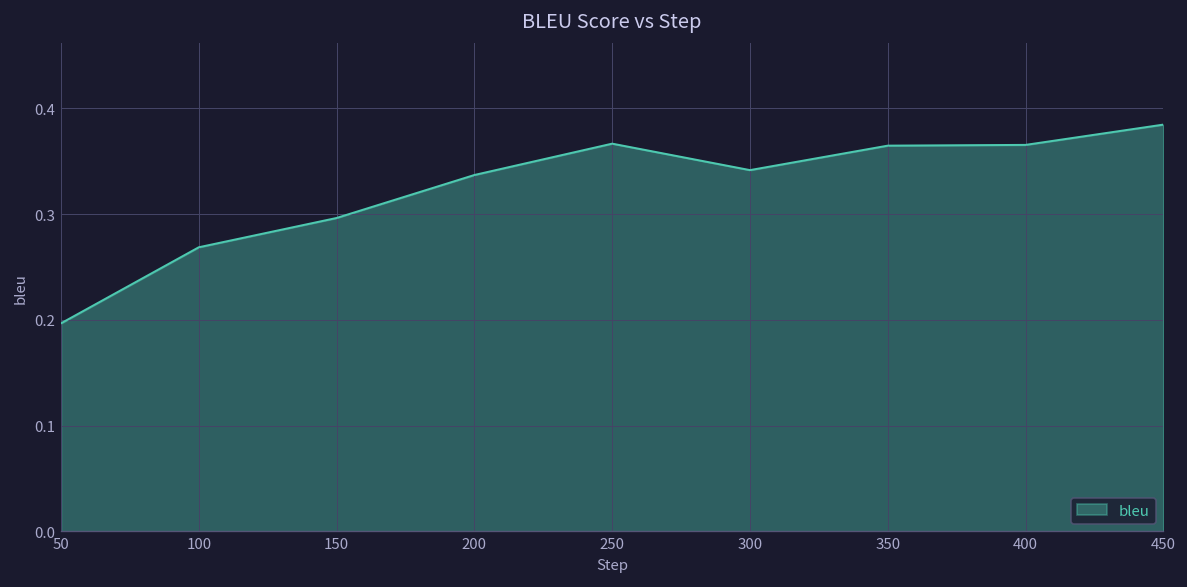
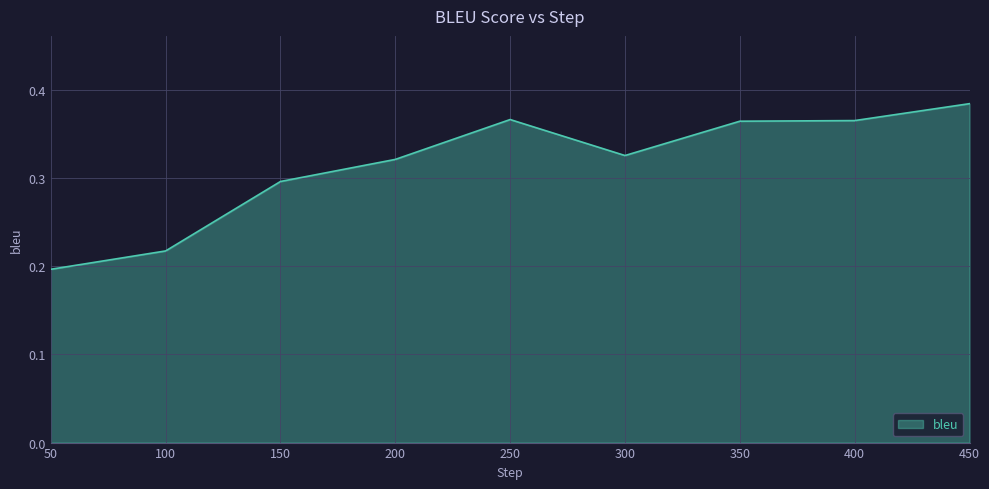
  {
    "50": 0.20,
-   "100": 0.27,
+   "100": 0.22,
    "150": 0.30,
-   "200": 0.34,
+   "200": 0.32,
    "250": 0.37,
-   "300": 0.34,
+   "300": 0.33,
    "350": 0.36,
    "400": 0.37,
    "450": 0.38
  }
